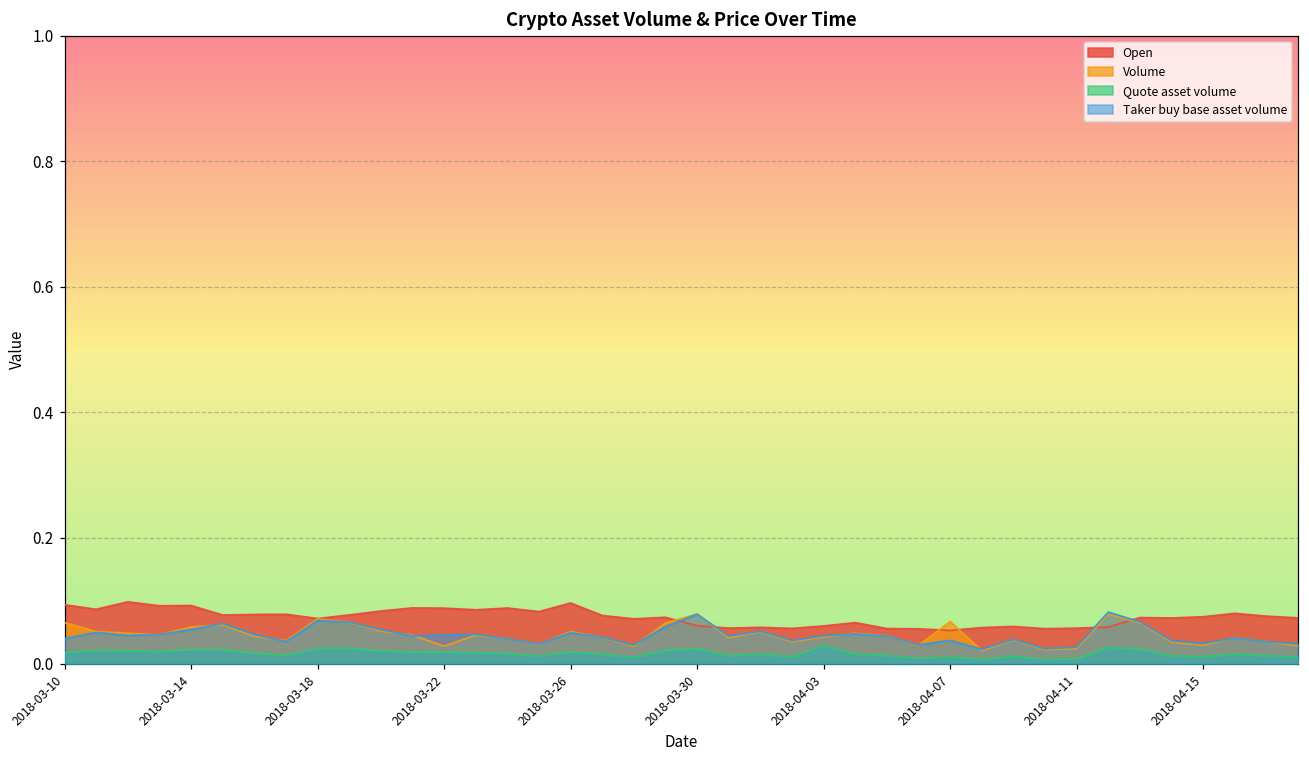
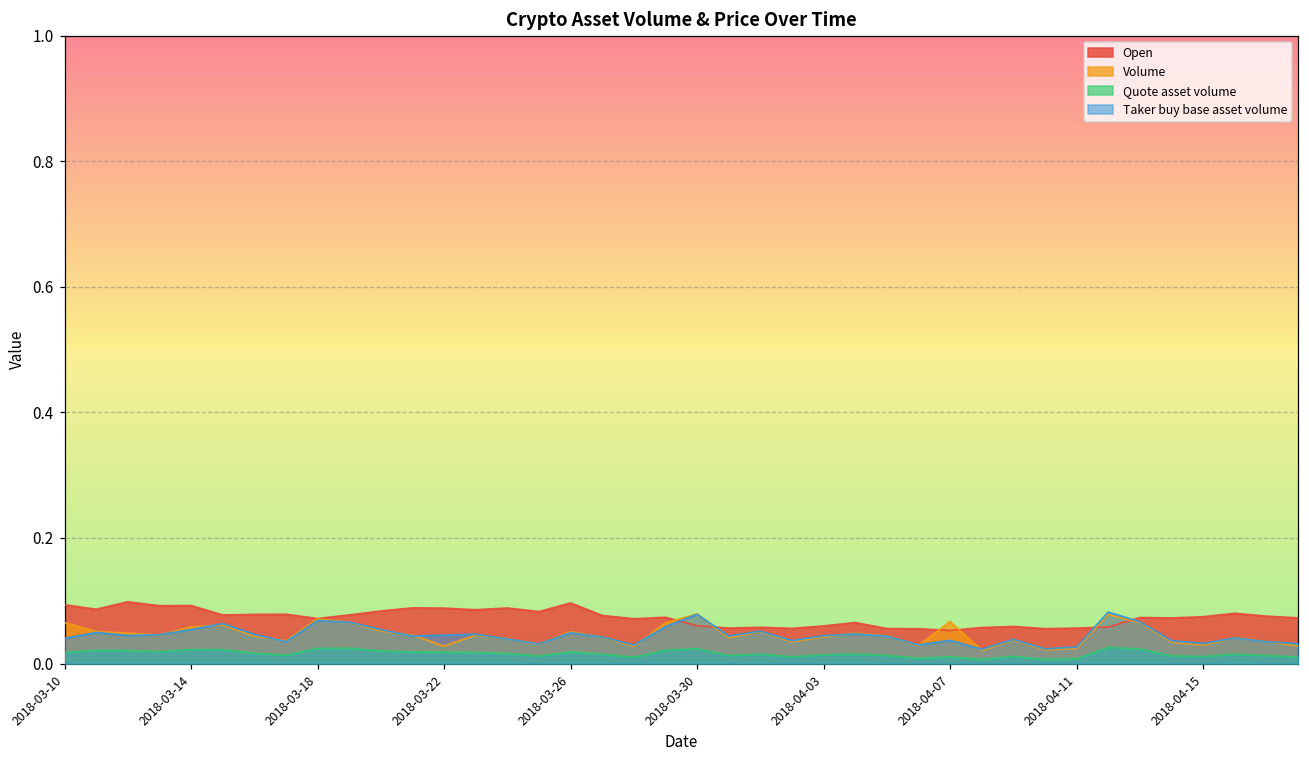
  {
    "Open": {
      "2018-03-10": 0.09,
      "2018-03-14": 0.09,
      "2018-03-22": 0.09,
      "2018-03-26": 0.10,
      "2018-03-30": 0.06,
      "2018-04-03": 0.06,
      "2018-04-07": 0.05,
      "2018-04-11": 0.06,
      "2018-04-15": 0.07
    },
    "Volume": {
      "2018-03-10": 0.07,
      "2018-03-22": 0.03,
      "2018-04-07": 0.07
    },
    "Quote asset volume": {
      "2018-03-10": 0.02,
      "2018-03-14": 0.02,
      "2018-03-18": 0.02,
      "2018-03-22": 0.02,
      "2018-03-26": 0.02,
      "2018-03-30": 0.02,
-     "2018-04-03": 0.03,
+     "2018-04-03": 0.01,
      "2018-04-07": 0.01,
      "2018-04-11": 0.01,
      "2018-04-15": 0.01
    },
    "Taker buy base asset volume": {
      "2018-03-10": 0.04,
      "2018-03-22": 0.05,
      "2018-04-07": 0.04
    }
  }
